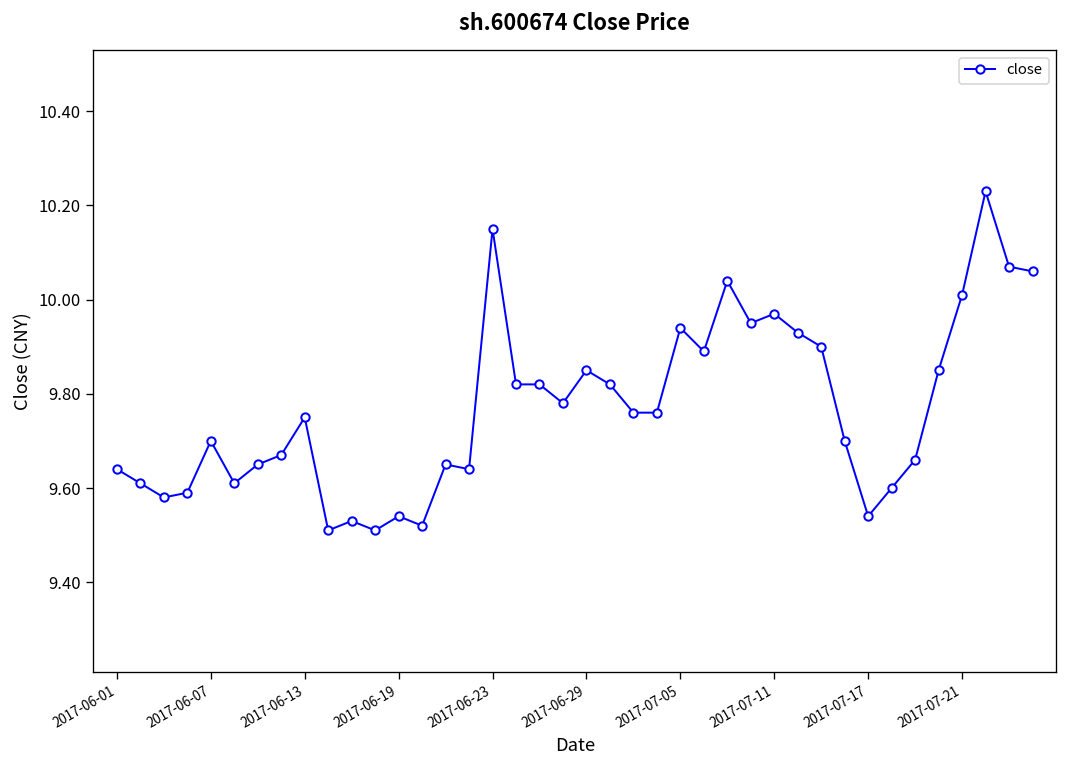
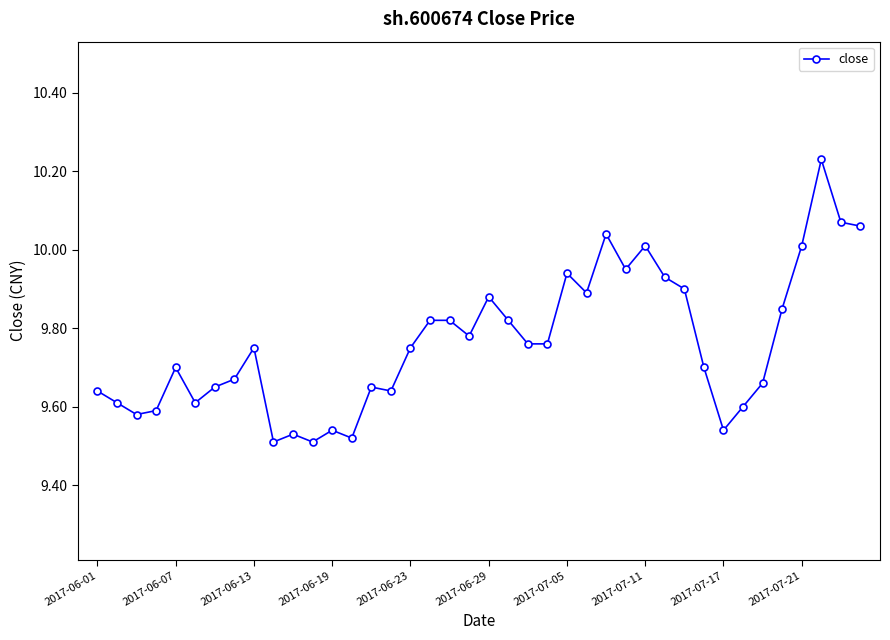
  {
    "2017-06-01": 9.64,
    "2017-06-07": 9.70,
    "2017-06-13": 9.75,
    "2017-06-19": 9.54,
-   "2017-06-23": 10.15,
-   "2017-06-29": 9.85,
+   "2017-06-23": 9.75,
+   "2017-06-29": 9.88,
    "2017-07-05": 9.94,
-   "2017-07-11": 9.97,
+   "2017-07-11": 10.01,
    "2017-07-17": 9.54,
    "2017-07-21": 10.01
  }
